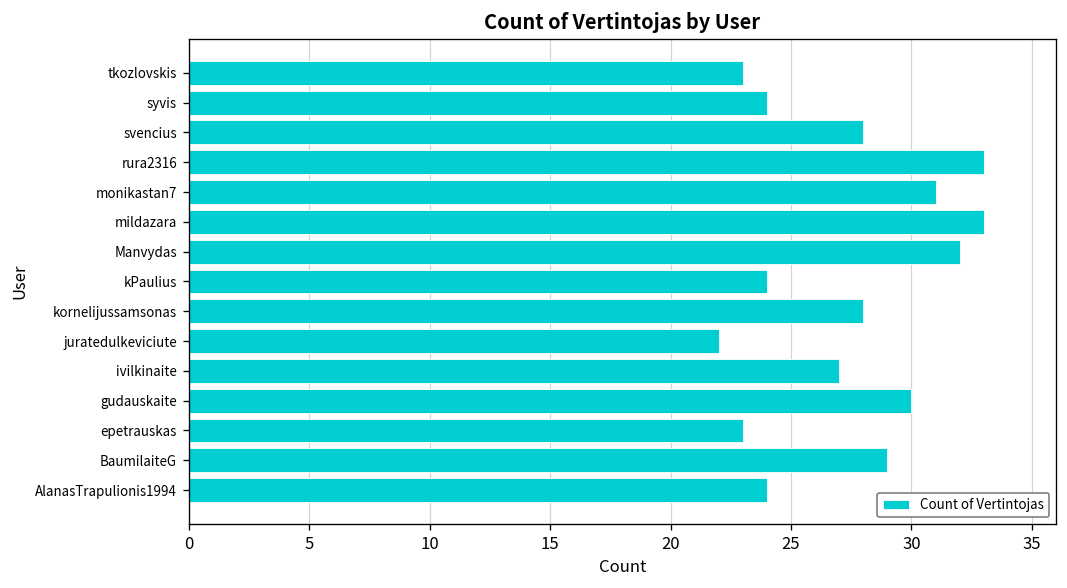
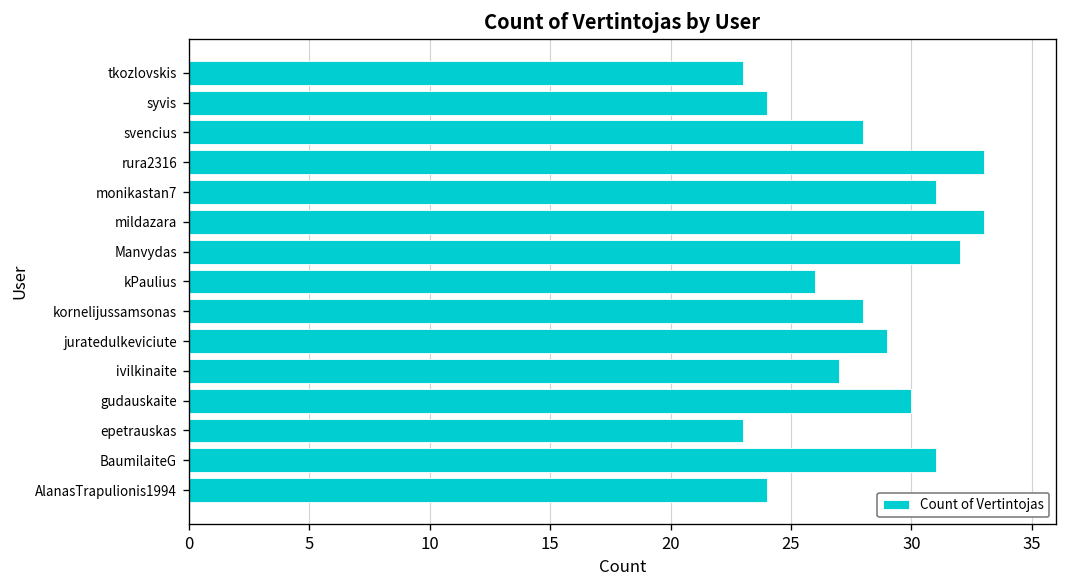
  {
    "tkozlovskis": 23,
    "syvis": 24,
    "svencius": 28,
    "rura2316": 33,
    "monikastan7": 31,
    "mildazara": 33,
    "Manvydas": 32,
-   "kPaulius": 24,
+   "kPaulius": 26,
    "kornelijussamsonas": 28,
-   "juratedulkeviciute": 22,
+   "juratedulkeviciute": 29,
    "ivilkinaite": 27,
    "gudauskaite": 30,
    "epetrauskas": 23,
-   "BaumilaiteG": 29,
+   "BaumilaiteG": 31,
    "AlanasTrapulionis1994": 24
  }
